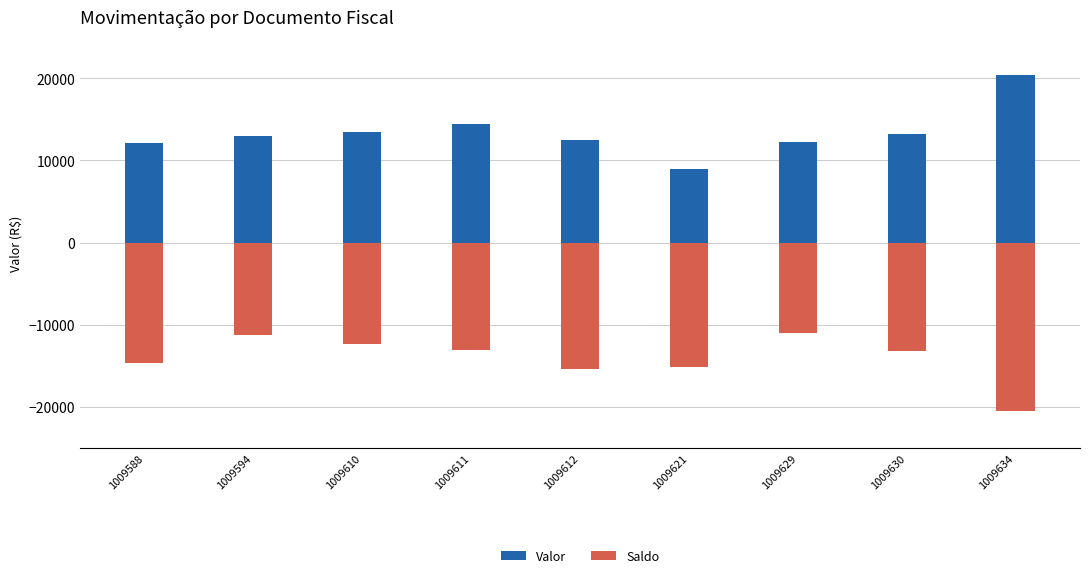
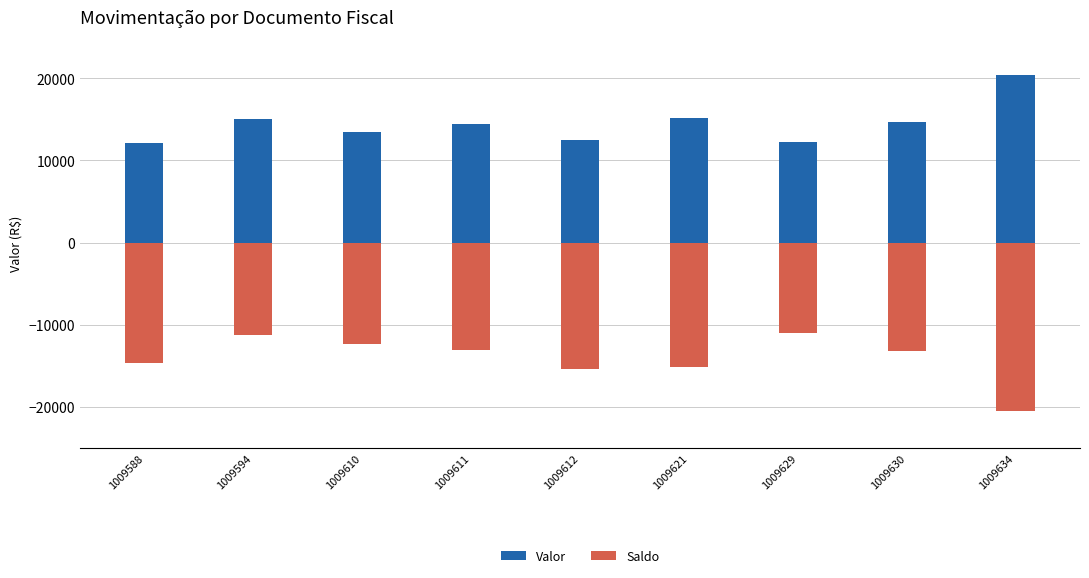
  {
    "Valor": {
      "1009588": 12000,
-     "1009594": 13000,
+     "1009594": 15000,
      "1009610": 13000,
      "1009611": 14000,
      "1009612": 13000,
-     "1009621": 9000,
+     "1009621": 15000,
      "1009629": 12000,
-     "1009630": 13000,
+     "1009630": 15000,
      "1009634": 20000
    },
    "Saldo": {
      "1009588": -15000,
      "1009594": -11000,
      "1009610": -12000,
      "1009611": -13000,
      "1009612": -15000,
      "1009621": -15000,
      "1009629": -11000,
      "1009630": -13000,
      "1009634": -20000
    }
  }
